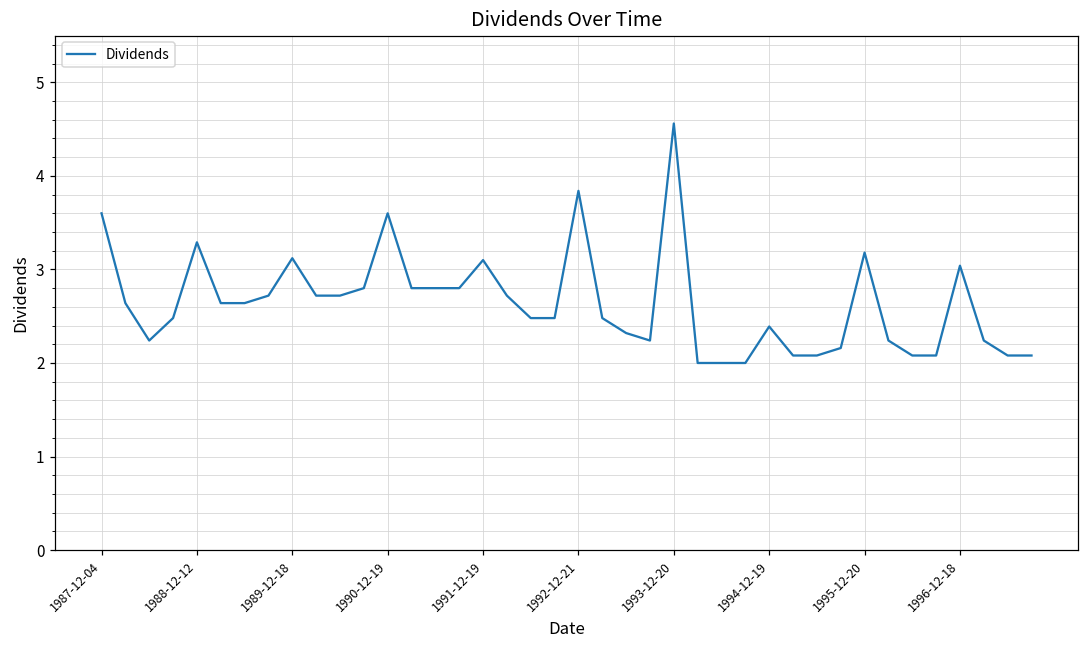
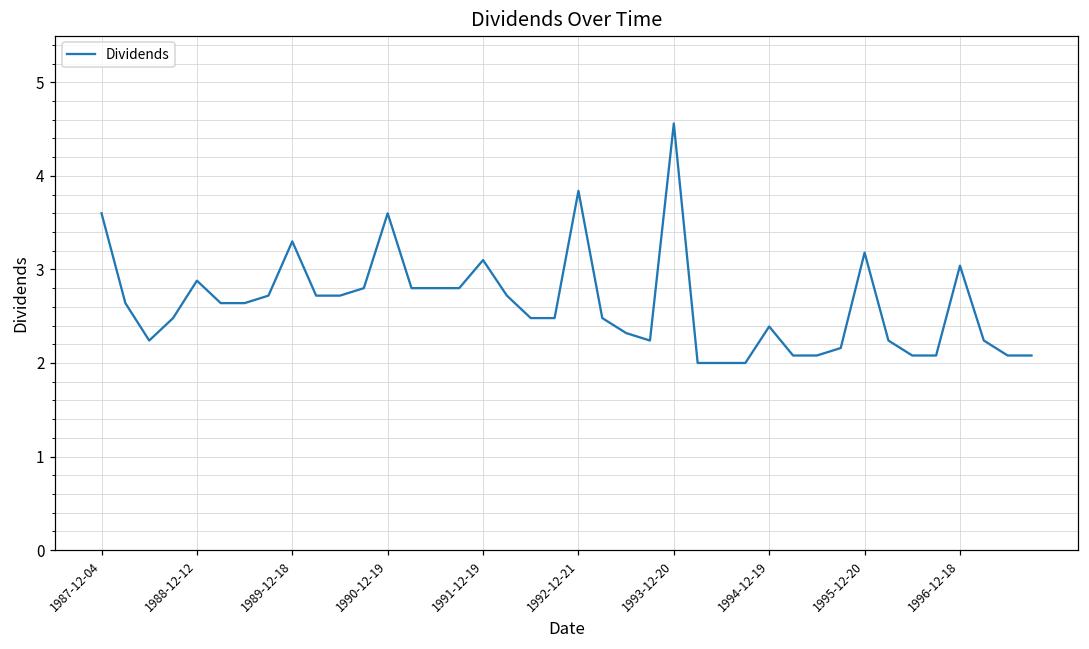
  {
    "1987-12-04": 3.6,
-   "1988-12-12": 3.3,
-   "1989-12-18": 3.1,
+   "1988-12-12": 2.9,
+   "1989-12-18": 3.3,
    "1990-12-19": 3.6,
    "1991-12-19": 3.1,
    "1992-12-21": 3.8,
    "1993-12-20": 4.6,
    "1994-12-19": 2.4,
    "1995-12-20": 3.2,
    "1996-12-18": 3.0
  }
